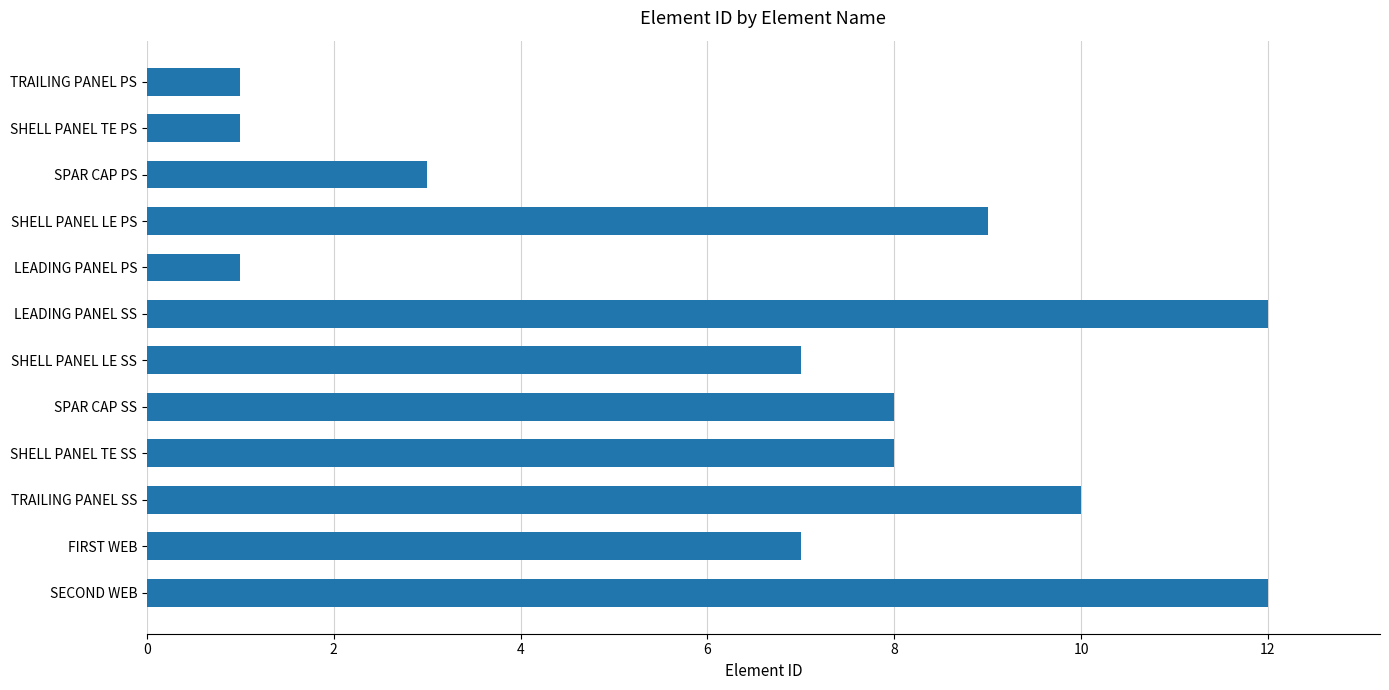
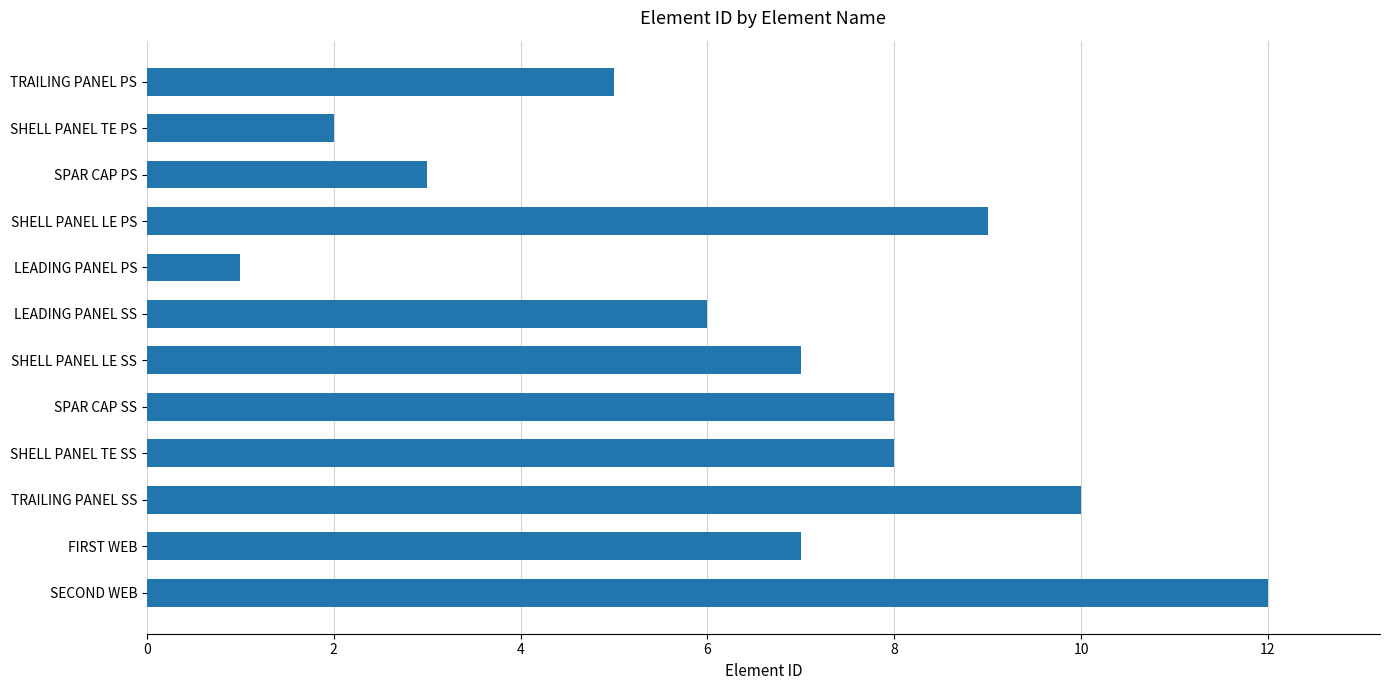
  {
-   "TRAILING PANEL PS": 1,
-   "SHELL PANEL TE PS": 1,
+   "TRAILING PANEL PS": 5,
+   "SHELL PANEL TE PS": 2,
    "SPAR CAP PS": 3,
    "SHELL PANEL LE PS": 9,
    "LEADING PANEL PS": 1,
-   "LEADING PANEL SS": 12,
+   "LEADING PANEL SS": 6,
    "SHELL PANEL LE SS": 7,
    "SPAR CAP SS": 8,
    "SHELL PANEL TE SS": 8,
    "TRAILING PANEL SS": 10,
    "FIRST WEB": 7,
    "SECOND WEB": 12
  }
